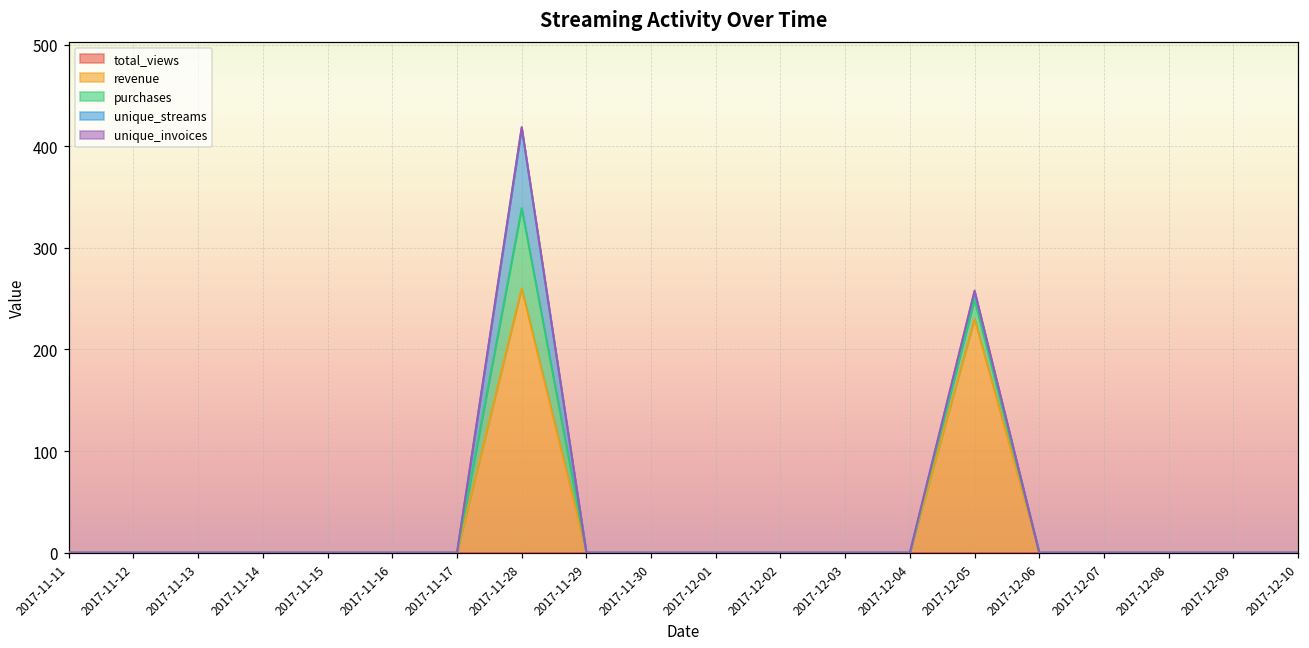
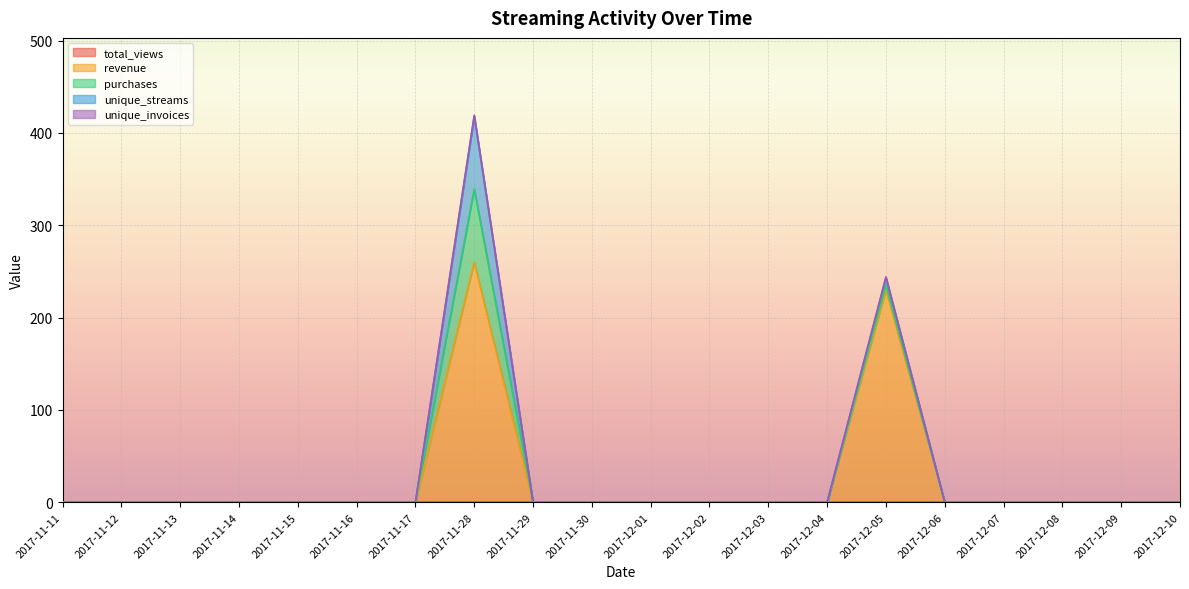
  {
    "total_views": {
      "2017-11-28": 0,
      "2017-12-05": 0
    },
    "revenue": {
      "2017-11-28": 260,
      "2017-12-05": 230
    },
    "purchases": {
      "2017-11-28": 80,
-     "2017-12-05": 20
+     "2017-12-05": 10
    }
  }
